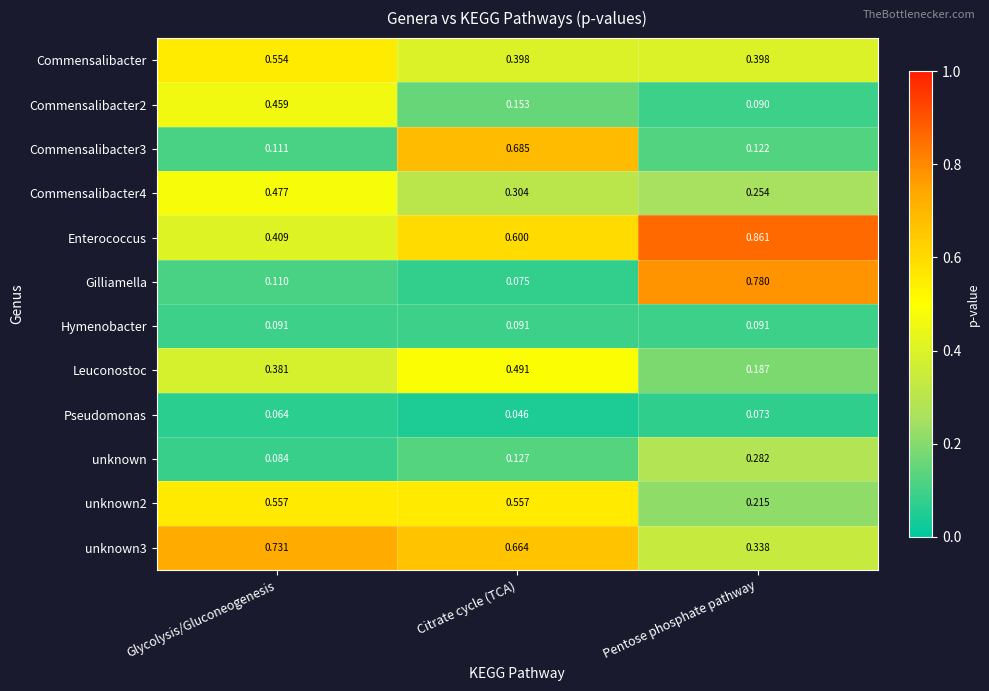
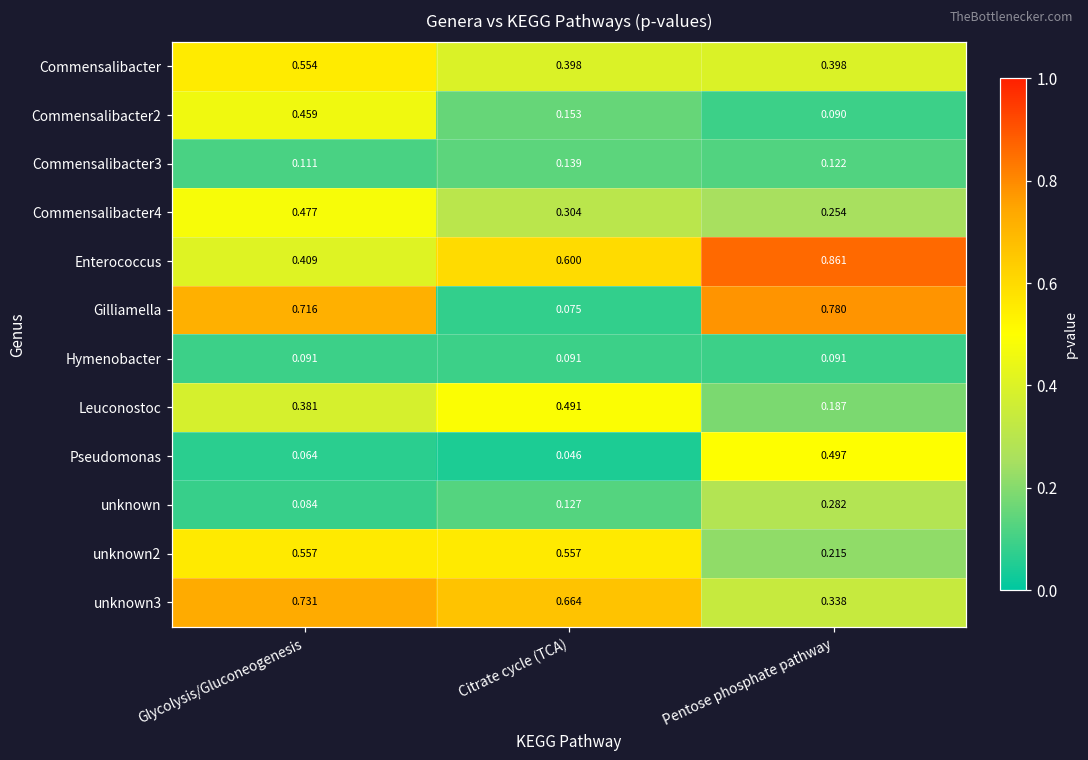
  {
    "Commensalibacter": {
      "Glycolysis/Gluconeogenesis": 0.554,
      "Citrate cycle (TCA)": 0.398,
      "Pentose phosphate pathway": 0.398
    },
    "Commensalibacter2": {
      "Glycolysis/Gluconeogenesis": 0.459,
      "Citrate cycle (TCA)": 0.153,
      "Pentose phosphate pathway": 0.090
    },
    "Commensalibacter3": {
      "Glycolysis/Gluconeogenesis": 0.111,
-     "Citrate cycle (TCA)": 0.685,
+     "Citrate cycle (TCA)": 0.139,
      "Pentose phosphate pathway": 0.122
    },
    "Commensalibacter4": {
      "Glycolysis/Gluconeogenesis": 0.477,
      "Citrate cycle (TCA)": 0.304,
      "Pentose phosphate pathway": 0.254
    },
    "Enterococcus": {
      "Glycolysis/Gluconeogenesis": 0.409,
      "Citrate cycle (TCA)": 0.600,
      "Pentose phosphate pathway": 0.861
    },
    "Gilliamella": {
-     "Glycolysis/Gluconeogenesis": 0.110,
+     "Glycolysis/Gluconeogenesis": 0.716,
      "Citrate cycle (TCA)": 0.075,
      "Pentose phosphate pathway": 0.780
    },
    "Hymenobacter": {
      "Glycolysis/Gluconeogenesis": 0.091,
      "Citrate cycle (TCA)": 0.091,
      "Pentose phosphate pathway": 0.091
    },
    "Leuconostoc": {
      "Glycolysis/Gluconeogenesis": 0.381,
      "Citrate cycle (TCA)": 0.491,
      "Pentose phosphate pathway": 0.187
    },
    "Pseudomonas": {
      "Glycolysis/Gluconeogenesis": 0.064,
      "Citrate cycle (TCA)": 0.046,
-     "Pentose phosphate pathway": 0.073
+     "Pentose phosphate pathway": 0.497
    },
    "unknown": {
      "Glycolysis/Gluconeogenesis": 0.084,
      "Citrate cycle (TCA)": 0.127,
      "Pentose phosphate pathway": 0.282
    },
    "unknown2": {
      "Glycolysis/Gluconeogenesis": 0.557,
      "Citrate cycle (TCA)": 0.557,
      "Pentose phosphate pathway": 0.215
    },
    "unknown3": {
      "Glycolysis/Gluconeogenesis": 0.731,
      "Citrate cycle (TCA)": 0.664,
      "Pentose phosphate pathway": 0.338
    }
  }
